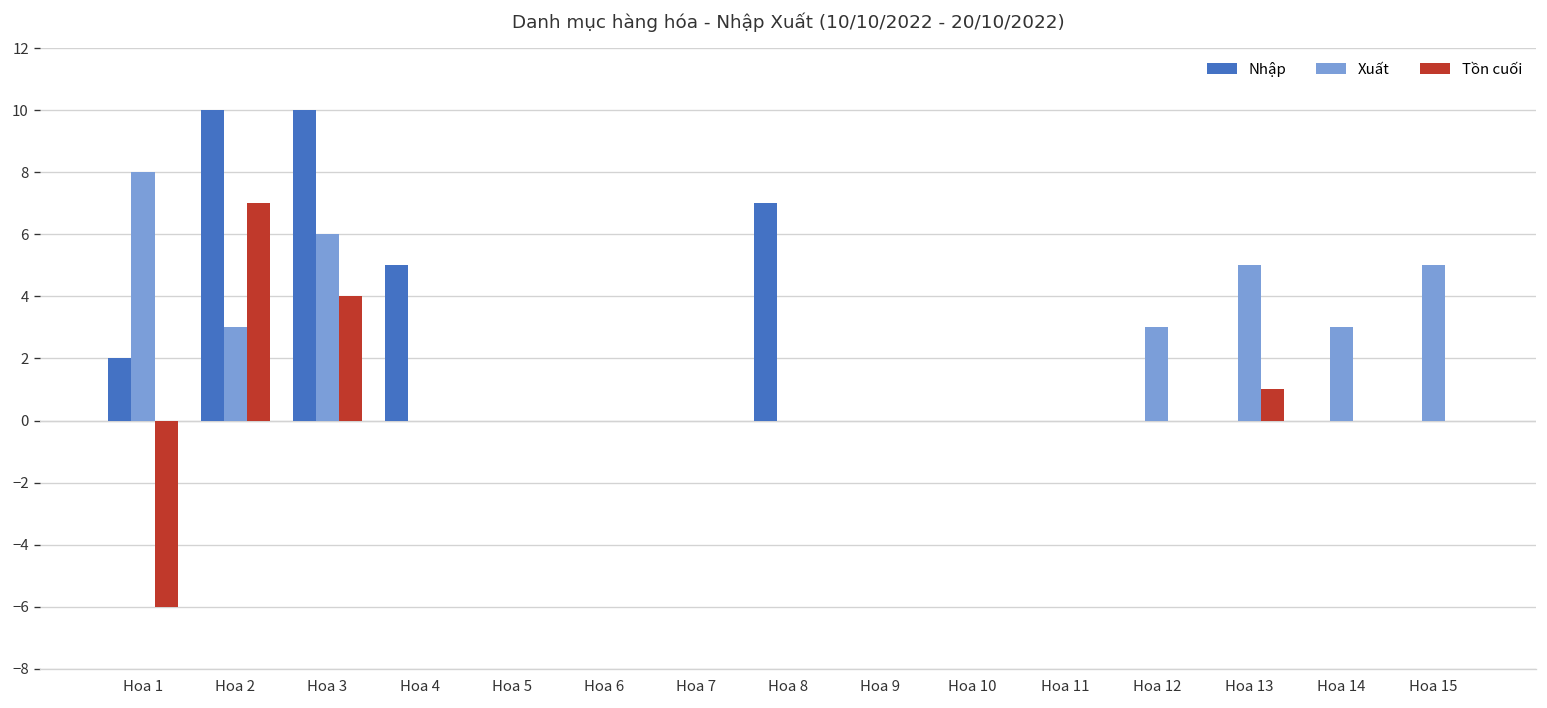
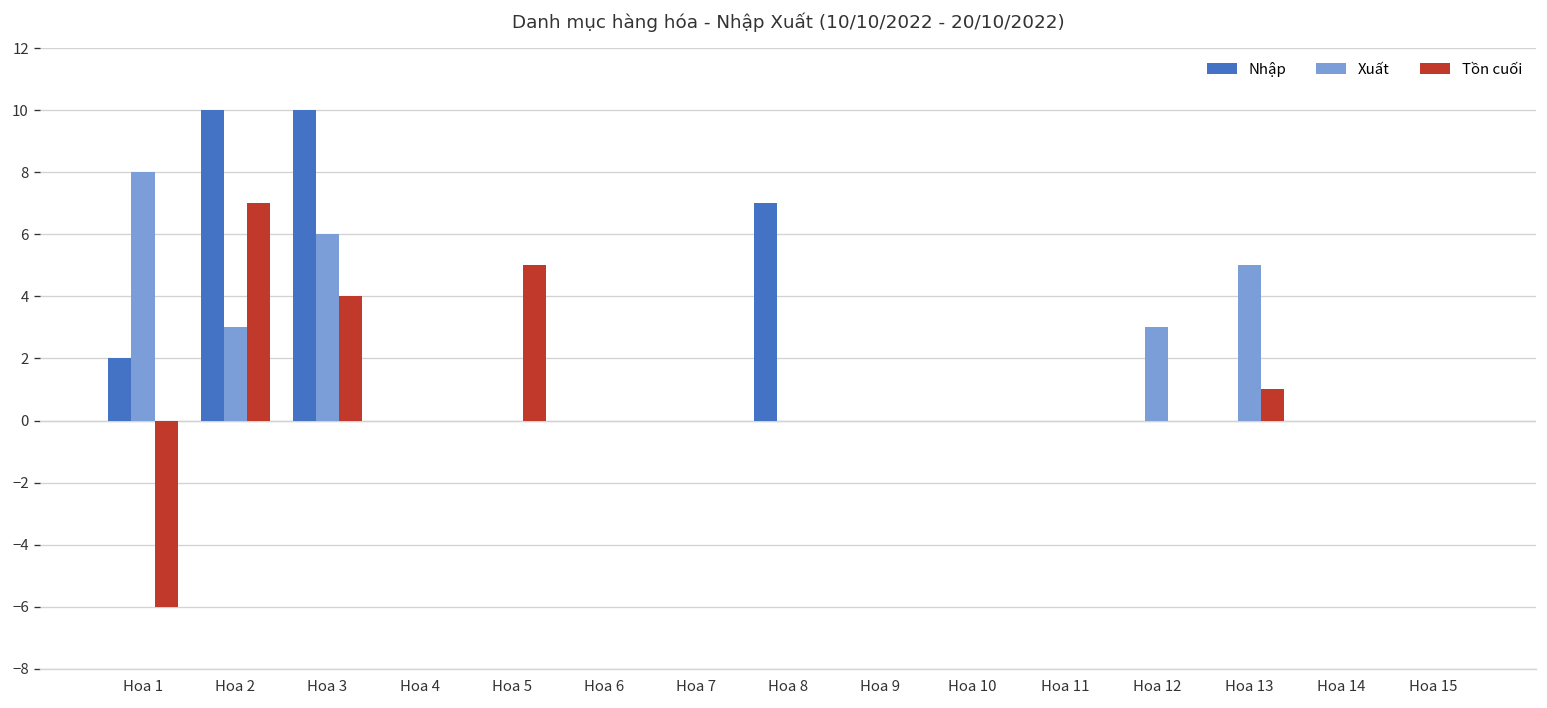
  {
    "Nhập": {
      "Hoa 1": 2,
      "Hoa 2": 10,
      "Hoa 3": 10,
-     "Hoa 4": 5,
+     "Hoa 4": 0,
      "Hoa 5": 0,
      "Hoa 6": 0,
      "Hoa 7": 0,
      "Hoa 8": 7,
      "Hoa 9": 0,
      "Hoa 10": 0,
      "Hoa 11": 0,
      "Hoa 12": 0,
      "Hoa 13": 0,
      "Hoa 14": 0,
      "Hoa 15": 0
    },
    "Xuất": {
      "Hoa 1": 8,
      "Hoa 2": 3,
      "Hoa 3": 6,
      "Hoa 4": 0,
      "Hoa 5": 0,
      "Hoa 6": 0,
      "Hoa 7": 0,
      "Hoa 8": 0,
      "Hoa 9": 0,
      "Hoa 10": 0,
      "Hoa 11": 0,
      "Hoa 12": 3,
      "Hoa 13": 5,
-     "Hoa 14": 3,
-     "Hoa 15": 5
+     "Hoa 14": 0,
+     "Hoa 15": 0
    },
    "Tồn cuối": {
      "Hoa 1": -6,
      "Hoa 2": 7,
      "Hoa 3": 4,
      "Hoa 4": 0,
-     "Hoa 5": 0,
+     "Hoa 5": 5,
      "Hoa 6": 0,
      "Hoa 7": 0,
      "Hoa 8": 0,
      "Hoa 9": 0,
      "Hoa 10": 0,
      "Hoa 11": 0,
      "Hoa 12": 0,
      "Hoa 13": 1,
      "Hoa 14": 0,
      "Hoa 15": 0
    }
  }
